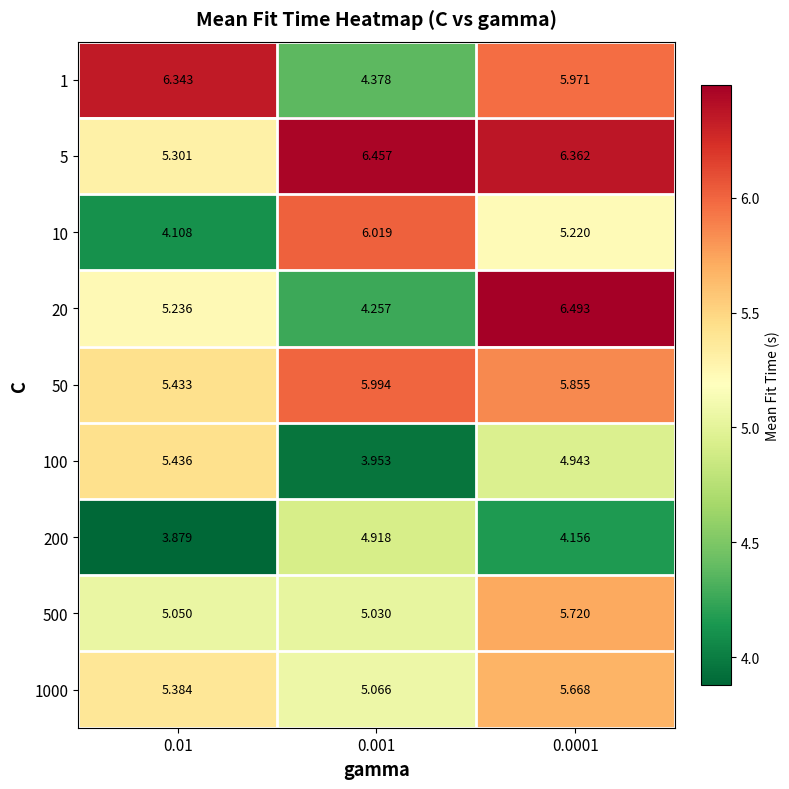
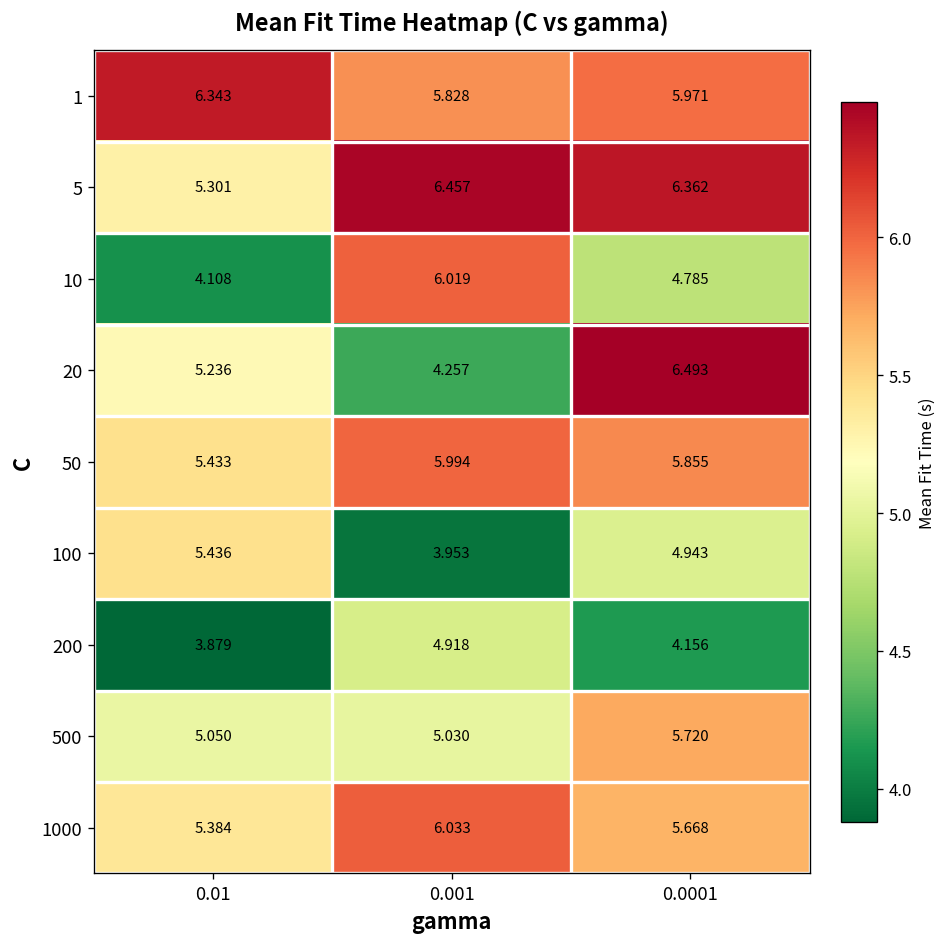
  {
    "1": {
      "0.01": 6.343,
-     "0.001": 4.378,
+     "0.001": 5.828,
      "0.0001": 5.971
    },
    "5": {
      "0.01": 5.301,
      "0.001": 6.457,
      "0.0001": 6.362
    },
    "10": {
      "0.01": 4.108,
      "0.001": 6.019,
-     "0.0001": 5.220
+     "0.0001": 4.785
    },
    "20": {
      "0.01": 5.236,
      "0.001": 4.257,
      "0.0001": 6.493
    },
    "50": {
      "0.01": 5.433,
      "0.001": 5.994,
      "0.0001": 5.855
    },
    "100": {
      "0.01": 5.436,
      "0.001": 3.953,
      "0.0001": 4.943
    },
    "200": {
      "0.01": 3.879,
      "0.001": 4.918,
      "0.0001": 4.156
    },
    "500": {
      "0.01": 5.050,
      "0.001": 5.030,
      "0.0001": 5.720
    },
    "1000": {
      "0.01": 5.384,
-     "0.001": 5.066,
+     "0.001": 6.033,
      "0.0001": 5.668
    }
  }
